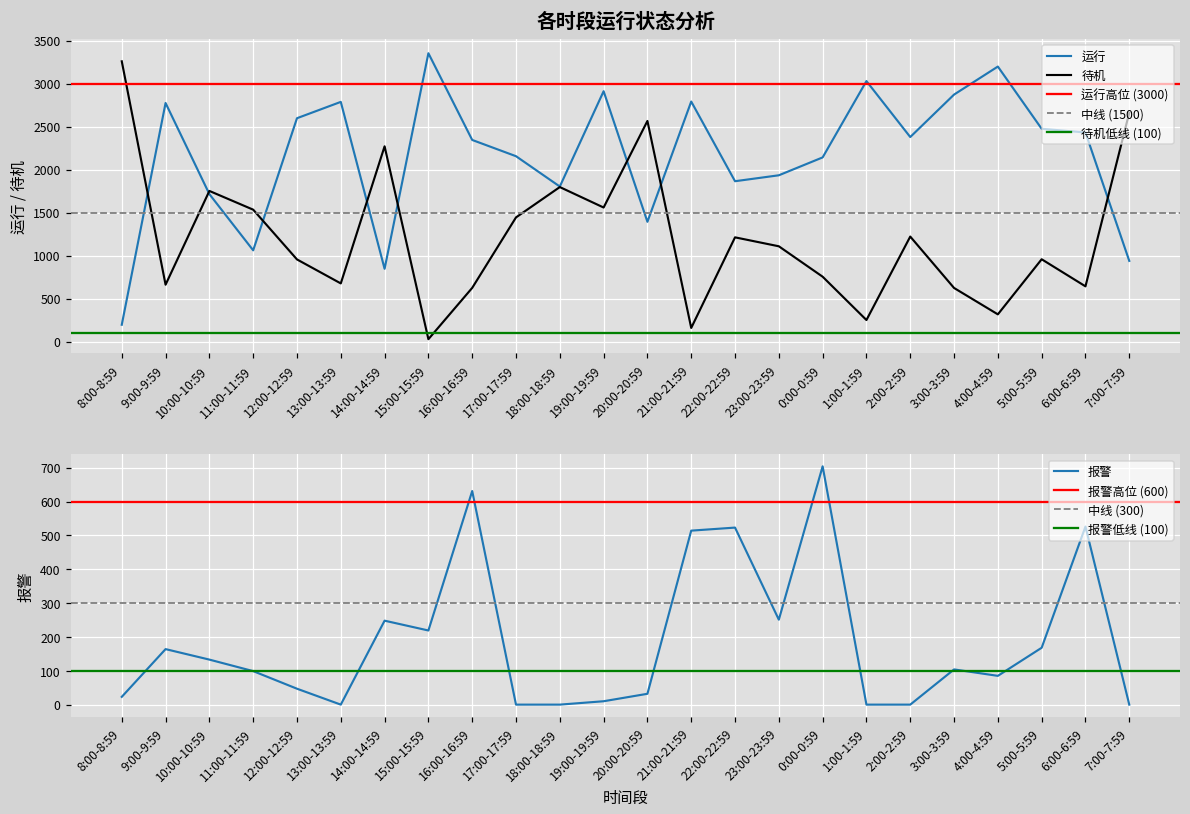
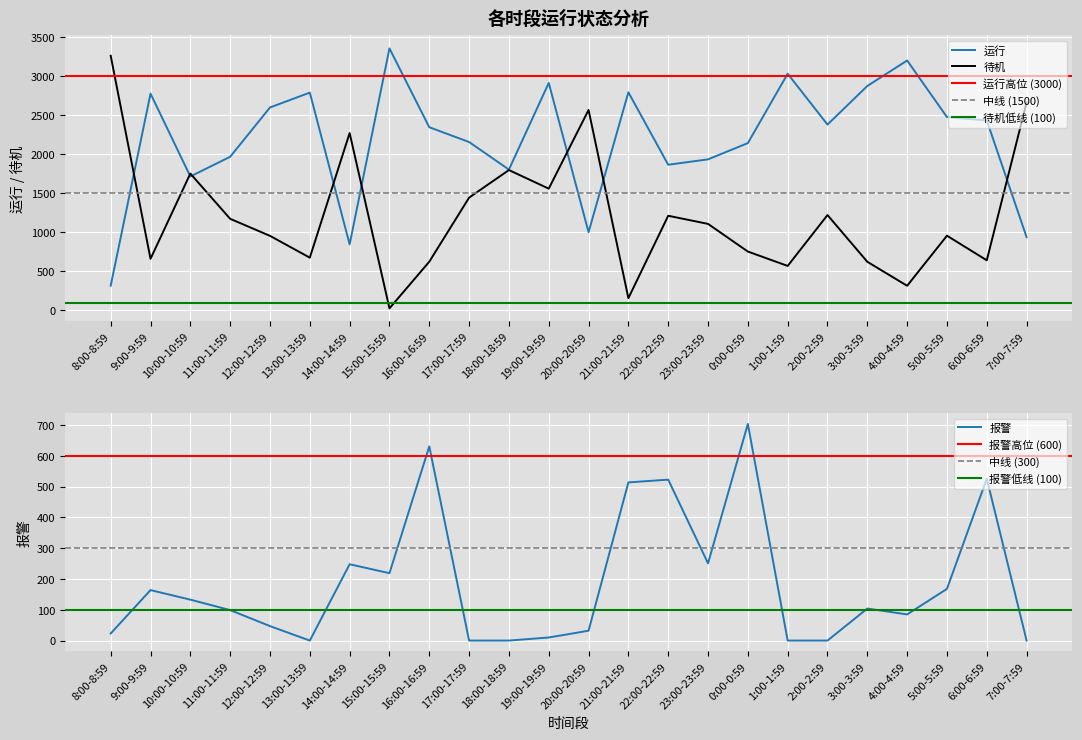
  {
    "各时段运行状态分析": {
      "运行": {
-       "8:00-8:59": 200,
+       "8:00-8:59": 300,
        "9:00-9:59": 2800,
        "10:00-10:59": 1700,
-       "11:00-11:59": 1100,
+       "11:00-11:59": 2000,
        "12:00-12:59": 2600,
        "13:00-13:59": 2800,
        "14:00-14:59": 800,
        "15:00-15:59": 3400,
        "16:00-16:59": 2300,
        "17:00-17:59": 2200,
        "19:00-19:59": 2900,
-       "20:00-20:59": 1400,
+       "20:00-20:59": 1000,
        "21:00-21:59": 2800,
        "22:00-22:59": 1900,
        "23:00-23:59": 1900,
        "0:00-0:59": 2100,
        "1:00-1:59": 3000,
        "2:00-2:59": 2400,
        "3:00-3:59": 2900,
        "4:00-4:59": 3200,
        "5:00-5:59": 2500,
        "7:00-7:59": 900
      },
      "待机": {
        "8:00-8:59": 3300,
        "9:00-9:59": 700,
        "10:00-10:59": 1800,
-       "11:00-11:59": 1500,
+       "11:00-11:59": 1200,
        "12:00-12:59": 1000,
        "13:00-13:59": 700,
        "14:00-14:59": 2300,
        "15:00-15:59": 0,
        "16:00-16:59": 600,
        "17:00-17:59": 1400,
        "19:00-19:59": 1600,
        "20:00-20:59": 2600,
        "21:00-21:59": 200,
        "22:00-22:59": 1200,
        "23:00-23:59": 1100,
        "0:00-0:59": 800,
-       "1:00-1:59": 300,
+       "1:00-1:59": 600,
        "2:00-2:59": 1200,
        "3:00-3:59": 600,
        "4:00-4:59": 300,
        "5:00-5:59": 1000,
        "6:00-6:59": 600
      }
    }
  }
